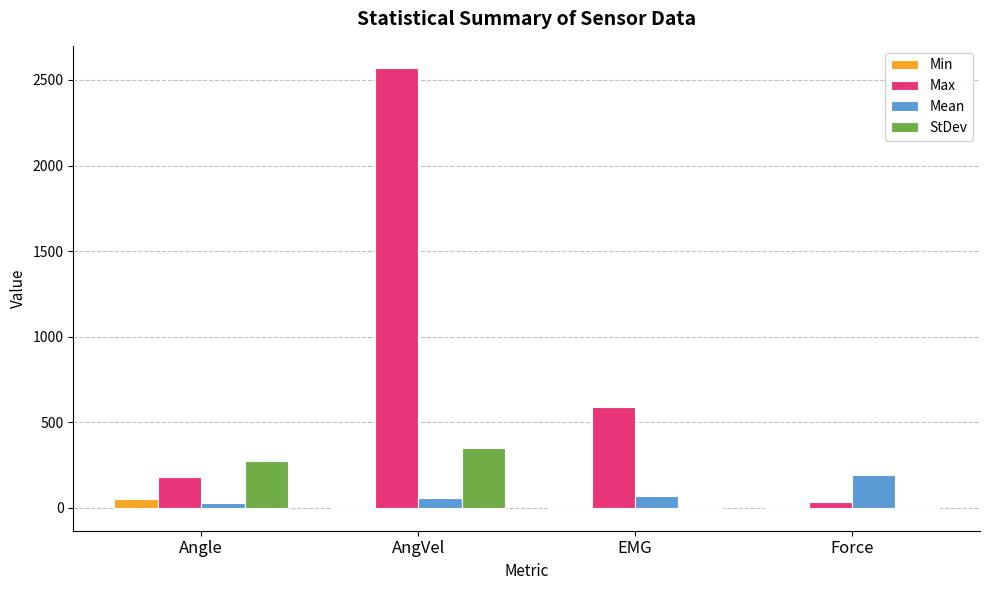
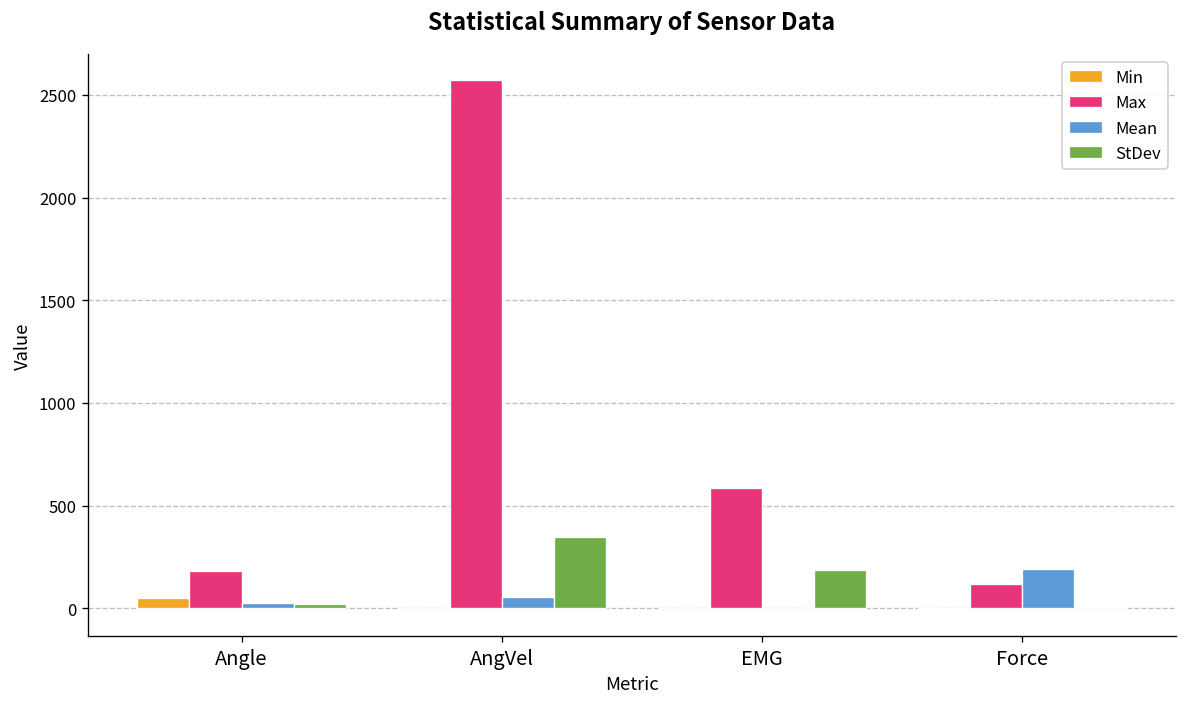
  {
    "Min": {
      "Angle": 50,
      "AngVel": 0,
      "EMG": 0
    },
    "Max": {
      "Angle": 180,
      "AngVel": 2570,
      "EMG": 590,
-     "Force": 30
+     "Force": 120
    },
    "Mean": {
      "Angle": 30,
      "AngVel": 50,
-     "EMG": 70,
+     "EMG": 0,
      "Force": 190
    },
    "StDev": {
-     "Angle": 270,
+     "Angle": 20,
      "AngVel": 350,
-     "EMG": 0
+     "EMG": 190
    }
  }
